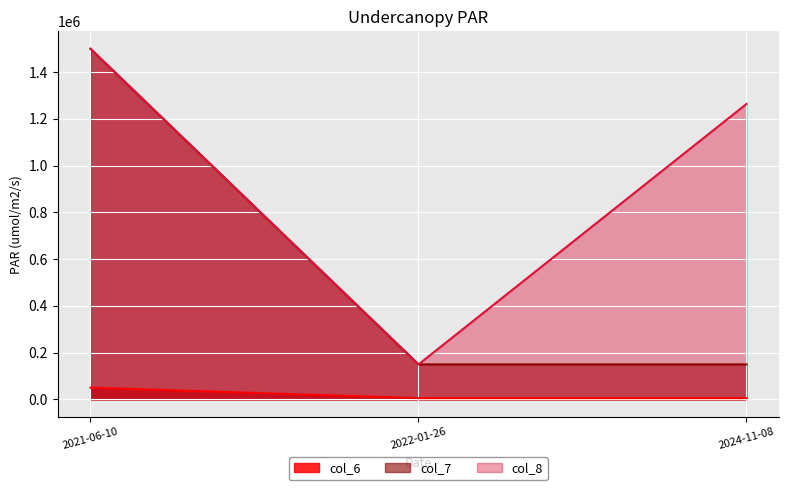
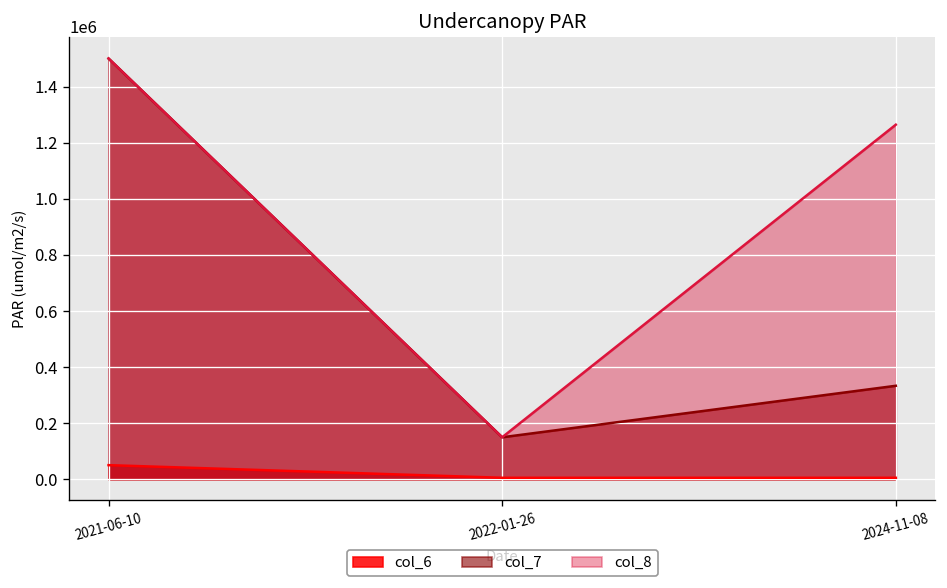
  {
    "col_6": {
      "2021-06-10": 50000,
      "2022-01-26": 0,
      "2024-11-08": 0
    },
    "col_7": {
-     "2024-11-08": 150000
+     "2024-11-08": 330000
    },
    "col_8": {
      "2024-11-08": 1260000
    }
  }
